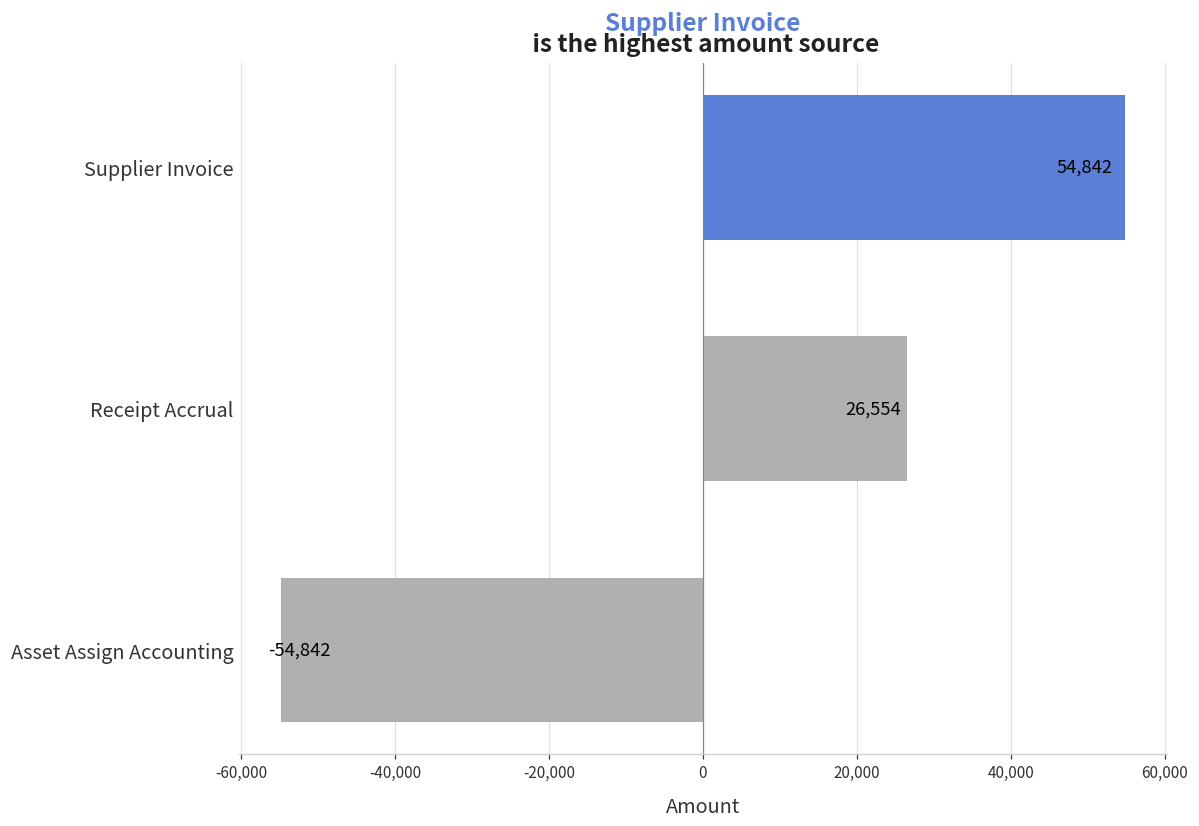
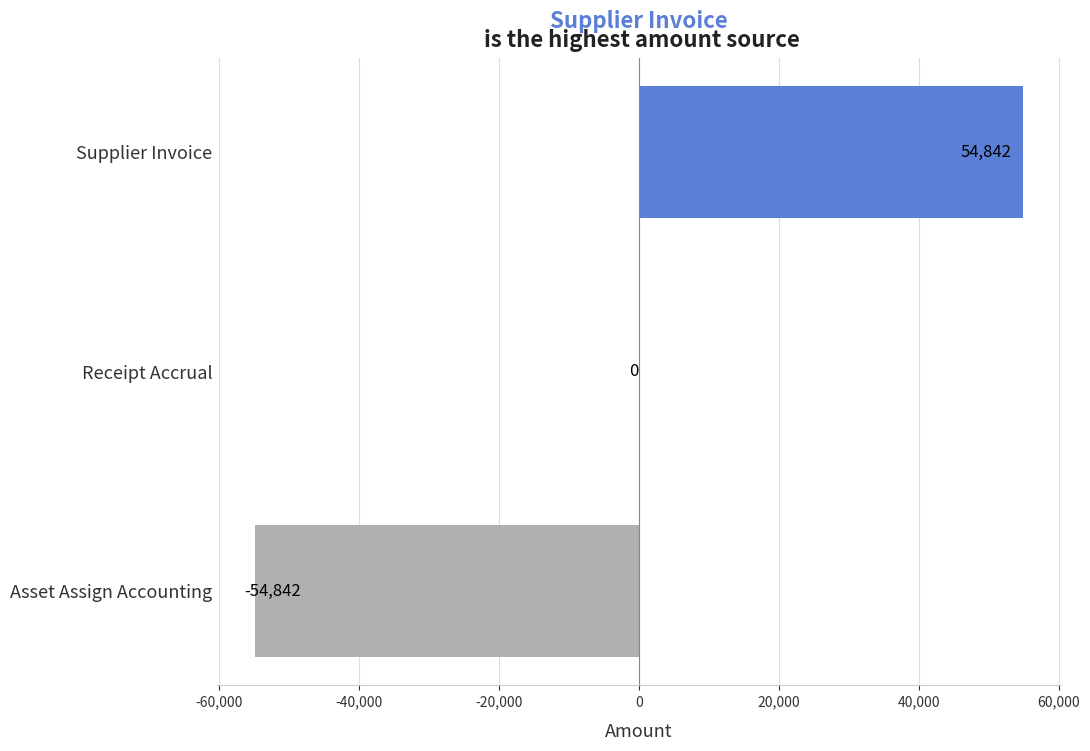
  {
    "Supplier Invoice": "54,842",
-   "Receipt Accrual": "26,554",
+   "Receipt Accrual": "0",
    "Asset Assign Accounting": "-54,842"
  }
